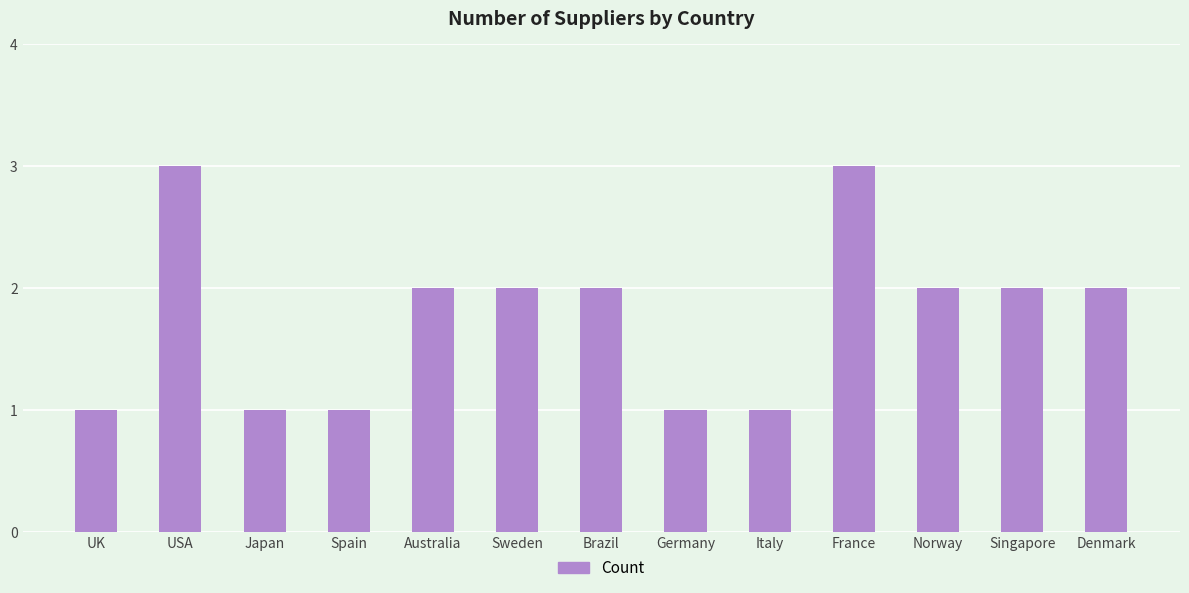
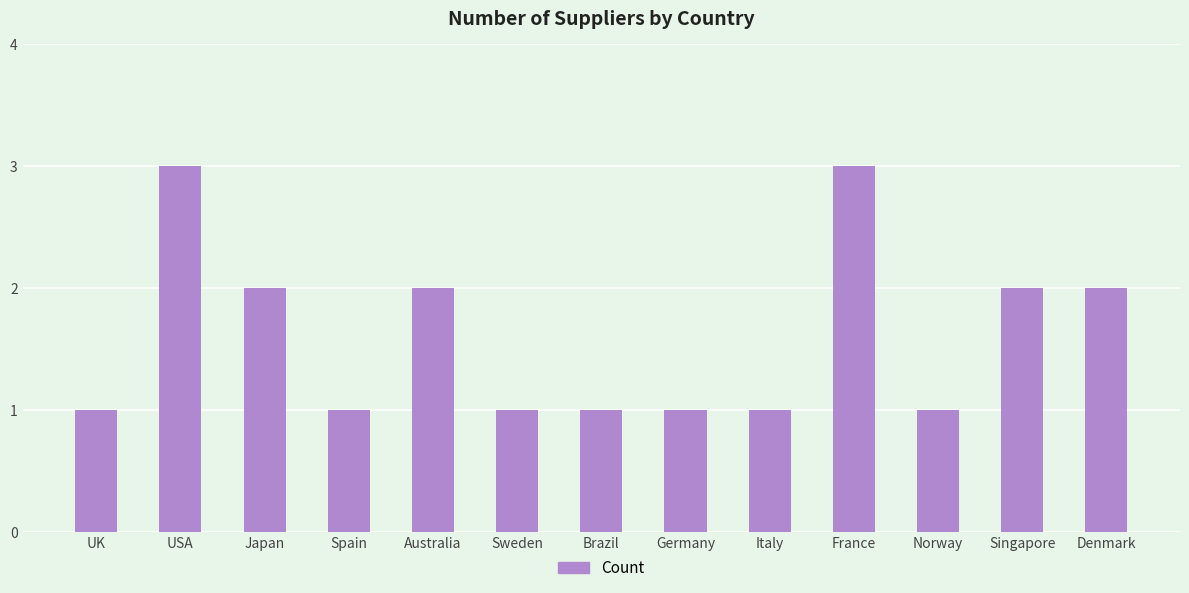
  {
    "UK": 1,
    "USA": 3,
-   "Japan": 1,
+   "Japan": 2,
    "Spain": 1,
    "Australia": 2,
-   "Sweden": 2,
-   "Brazil": 2,
+   "Sweden": 1,
+   "Brazil": 1,
    "Germany": 1,
    "Italy": 1,
    "France": 3,
-   "Norway": 2,
+   "Norway": 1,
    "Singapore": 2,
    "Denmark": 2
  }
